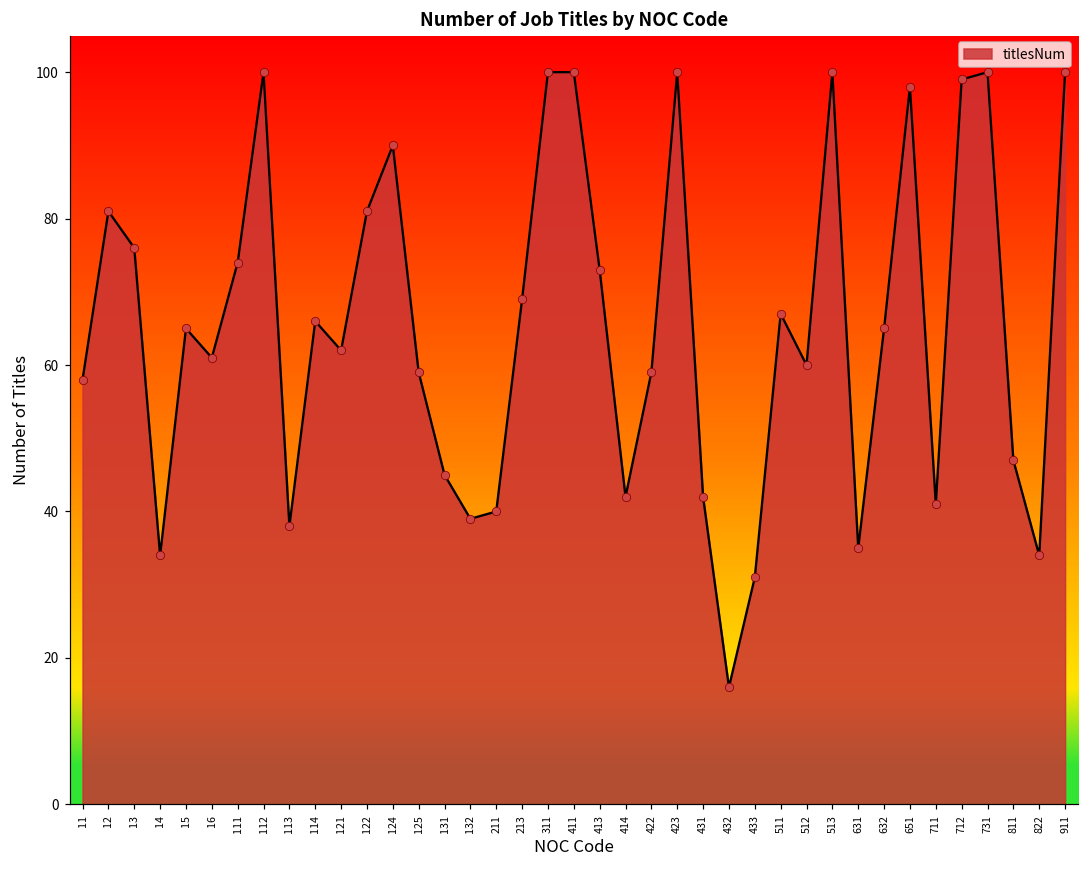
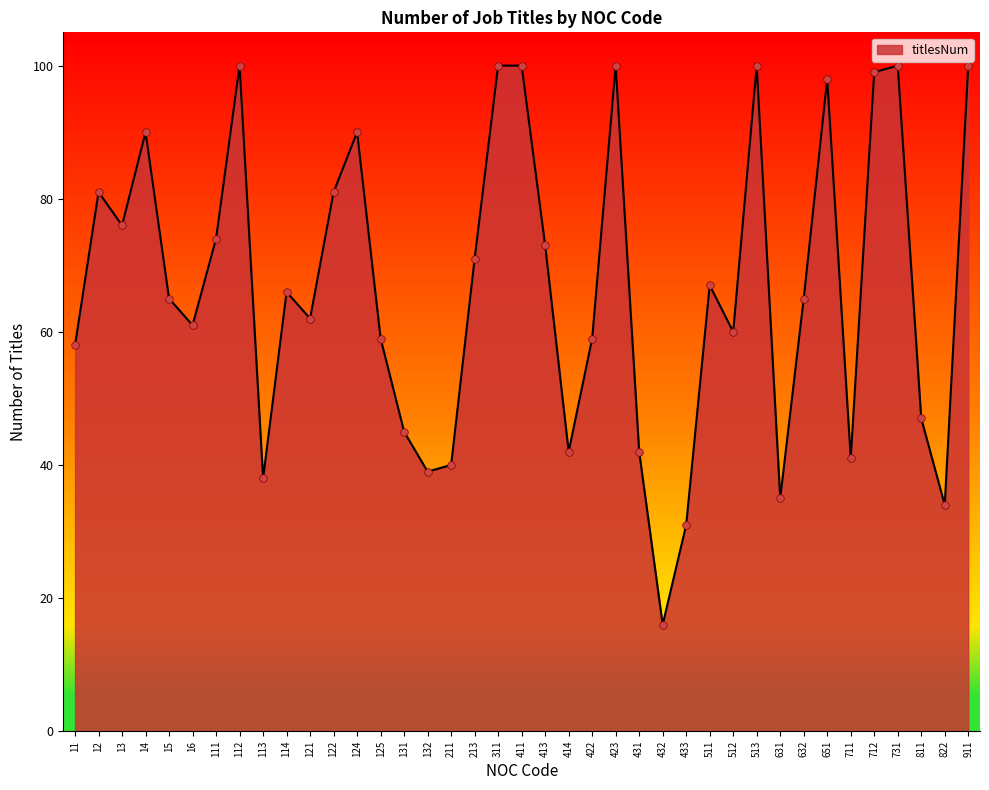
  {
    "11": 58,
    "12": 81,
    "13": 76,
-   "14": 34,
+   "14": 90,
    "15": 65,
    "16": 61,
    "111": 74,
    "112": 100,
    "113": 38,
    "114": 66,
    "121": 62,
    "122": 81,
    "124": 90,
    "125": 59,
    "131": 45,
    "132": 39,
    "211": 40,
-   "213": 69,
+   "213": 71,
    "311": 100,
    "411": 100,
    "413": 73,
    "414": 42,
    "422": 59,
    "423": 100,
    "431": 42,
    "432": 16,
    "433": 31,
    "511": 67,
    "512": 60,
    "513": 100,
    "631": 35,
    "632": 65,
    "651": 98,
    "711": 41,
    "712": 99,
    "731": 100,
    "811": 47,
    "822": 34,
    "911": 100
  }
